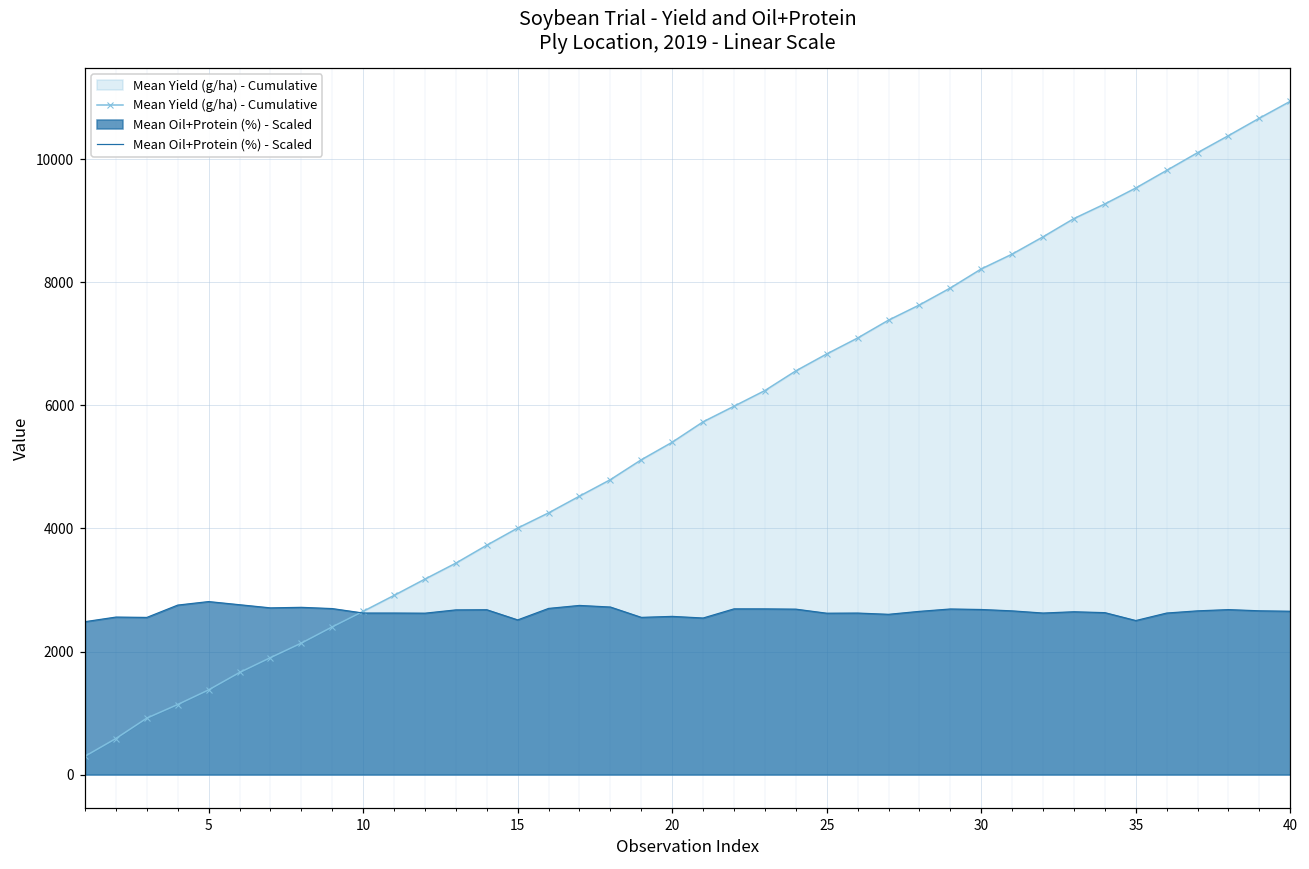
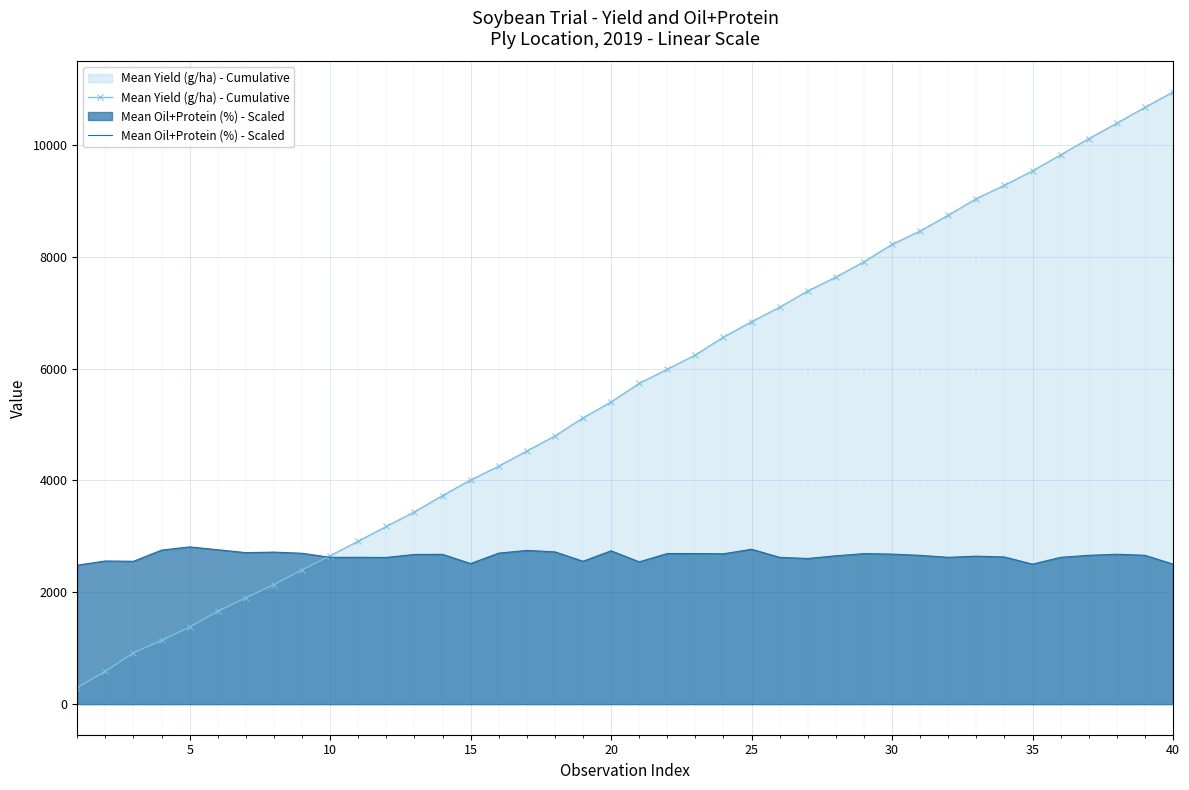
  {
    "Mean Yield (g/ha) - Cumulative": {
      "5": 1400,
      "15": 4000,
      "20": 5400,
      "25": 6800,
      "30": 8200,
      "35": 9500,
      "40": 10900
    },
    "Mean Oil+Protein (%) - Scaled": {
      "5": 2800,
      "15": 2500,
-     "20": 2600,
-     "25": 2600,
+     "20": 2700,
+     "25": 2800,
      "30": 2700,
      "35": 2500,
-     "40": 2700
+     "40": 2500
    }
  }
